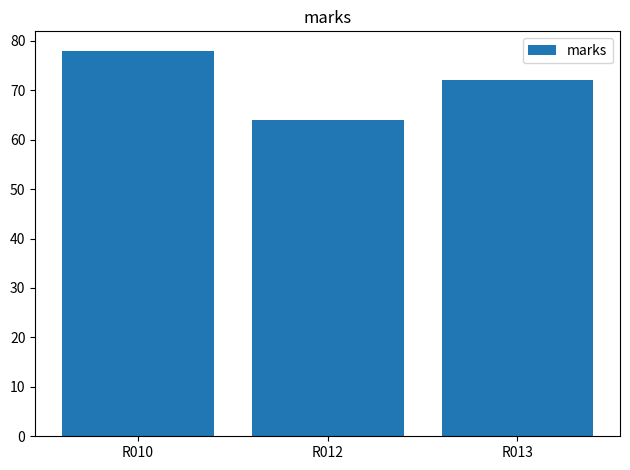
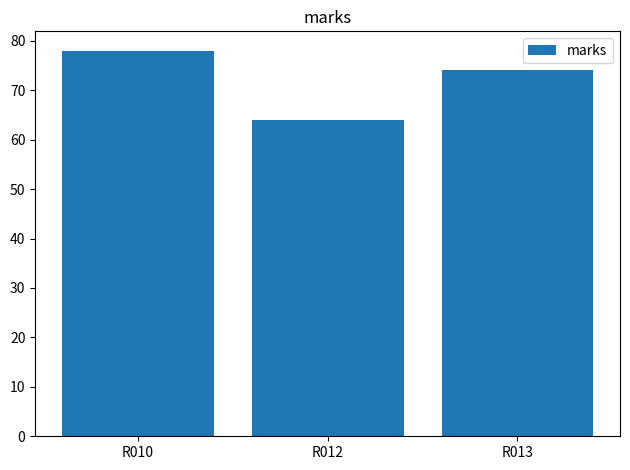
  {
    "R010": 78,
    "R012": 64,
-   "R013": 72
+   "R013": 74
  }
